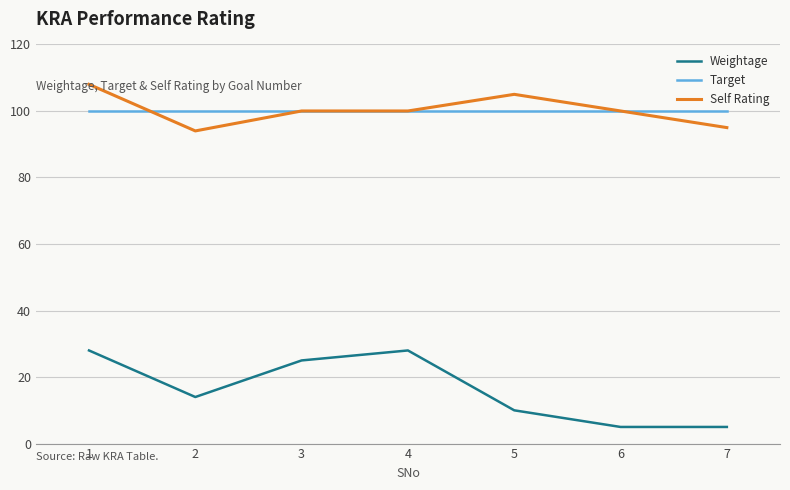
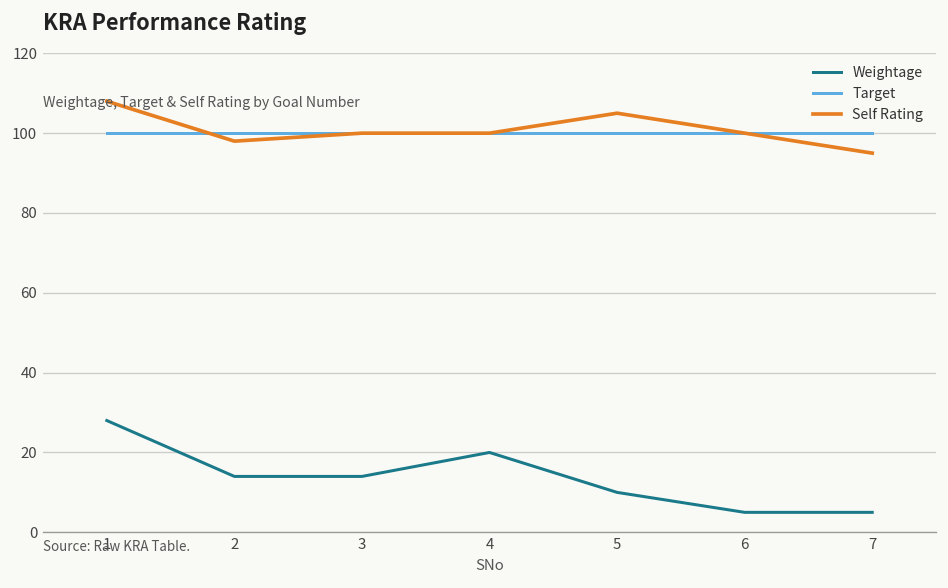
  {
    "Weightage": {
      "1": 28,
      "2": 14,
-     "3": 25,
-     "4": 28,
+     "3": 14,
+     "4": 20,
      "5": 10,
      "6": 5,
      "7": 5
    },
    "Target": {
      "1": 100,
      "2": 100,
      "5": 100,
      "7": 100
    },
    "Self Rating": {
      "1": 108,
-     "2": 94,
+     "2": 98,
      "5": 105,
      "7": 95
    }
  }
